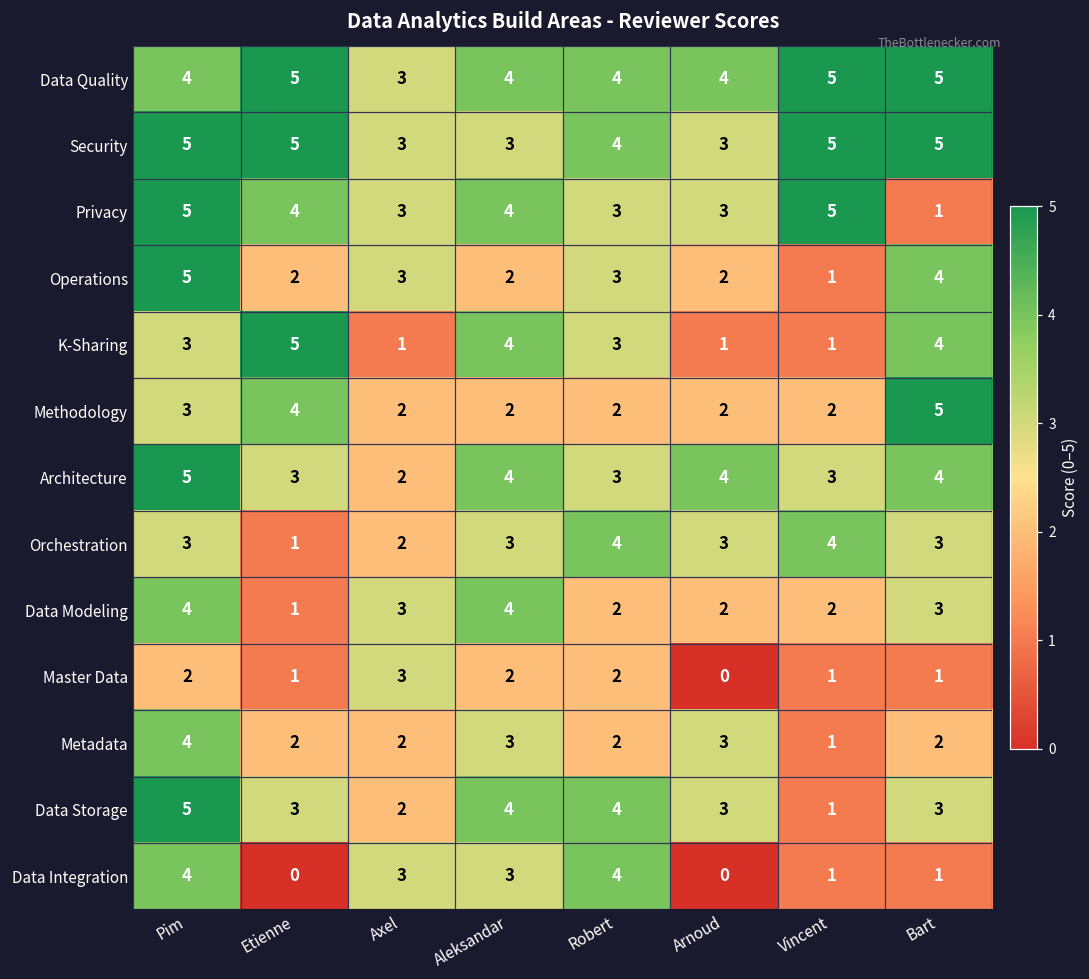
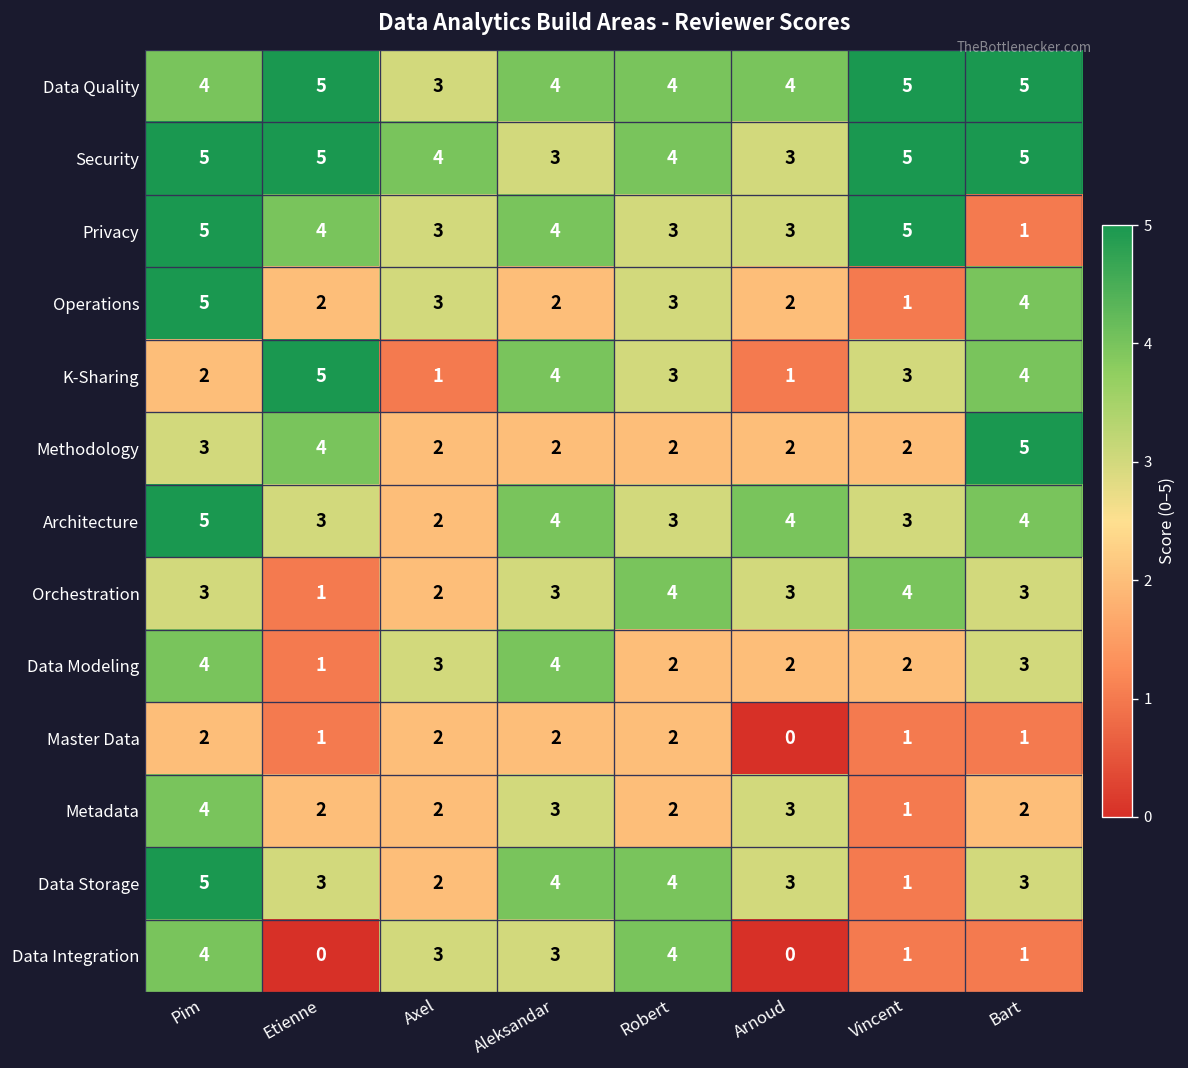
  {
    "Data Quality": {
      "Pim": 4,
      "Etienne": 5,
      "Axel": 3,
      "Aleksandar": 4,
      "Robert": 4,
      "Arnoud": 4,
      "Vincent": 5,
      "Bart": 5
    },
    "Security": {
      "Pim": 5,
      "Etienne": 5,
-     "Axel": 3,
+     "Axel": 4,
      "Aleksandar": 3,
      "Robert": 4,
      "Arnoud": 3,
      "Vincent": 5,
      "Bart": 5
    },
    "Privacy": {
      "Pim": 5,
      "Etienne": 4,
      "Axel": 3,
      "Aleksandar": 4,
      "Robert": 3,
      "Arnoud": 3,
      "Vincent": 5,
      "Bart": 1
    },
    "Operations": {
      "Pim": 5,
      "Etienne": 2,
      "Axel": 3,
      "Aleksandar": 2,
      "Robert": 3,
      "Arnoud": 2,
      "Vincent": 1,
      "Bart": 4
    },
    "K-Sharing": {
-     "Pim": 3,
+     "Pim": 2,
      "Etienne": 5,
      "Axel": 1,
      "Aleksandar": 4,
      "Robert": 3,
      "Arnoud": 1,
-     "Vincent": 1,
+     "Vincent": 3,
      "Bart": 4
    },
    "Methodology": {
      "Pim": 3,
      "Etienne": 4,
      "Axel": 2,
      "Aleksandar": 2,
      "Robert": 2,
      "Arnoud": 2,
      "Vincent": 2,
      "Bart": 5
    },
    "Architecture": {
      "Pim": 5,
      "Etienne": 3,
      "Axel": 2,
      "Aleksandar": 4,
      "Robert": 3,
      "Arnoud": 4,
      "Vincent": 3,
      "Bart": 4
    },
    "Orchestration": {
      "Pim": 3,
      "Etienne": 1,
      "Axel": 2,
      "Aleksandar": 3,
      "Robert": 4,
      "Arnoud": 3,
      "Vincent": 4,
      "Bart": 3
    },
    "Data Modeling": {
      "Pim": 4,
      "Etienne": 1,
      "Axel": 3,
      "Aleksandar": 4,
      "Robert": 2,
      "Arnoud": 2,
      "Vincent": 2,
      "Bart": 3
    },
    "Master Data": {
      "Pim": 2,
      "Etienne": 1,
-     "Axel": 3,
+     "Axel": 2,
      "Aleksandar": 2,
      "Robert": 2,
      "Arnoud": 0,
      "Vincent": 1,
      "Bart": 1
    },
    "Metadata": {
      "Pim": 4,
      "Etienne": 2,
      "Axel": 2,
      "Aleksandar": 3,
      "Robert": 2,
      "Arnoud": 3,
      "Vincent": 1,
      "Bart": 2
    },
    "Data Storage": {
      "Pim": 5,
      "Etienne": 3,
      "Axel": 2,
      "Aleksandar": 4,
      "Robert": 4,
      "Arnoud": 3,
      "Vincent": 1,
      "Bart": 3
    },
    "Data Integration": {
      "Pim": 4,
      "Etienne": 0,
      "Axel": 3,
      "Aleksandar": 3,
      "Robert": 4,
      "Arnoud": 0,
      "Vincent": 1,
      "Bart": 1
    }
  }
